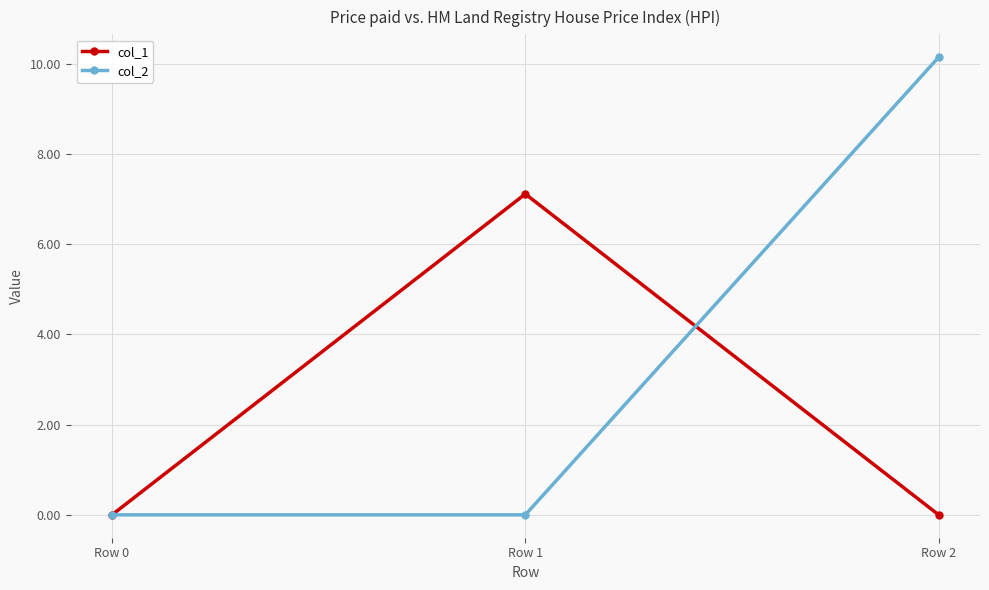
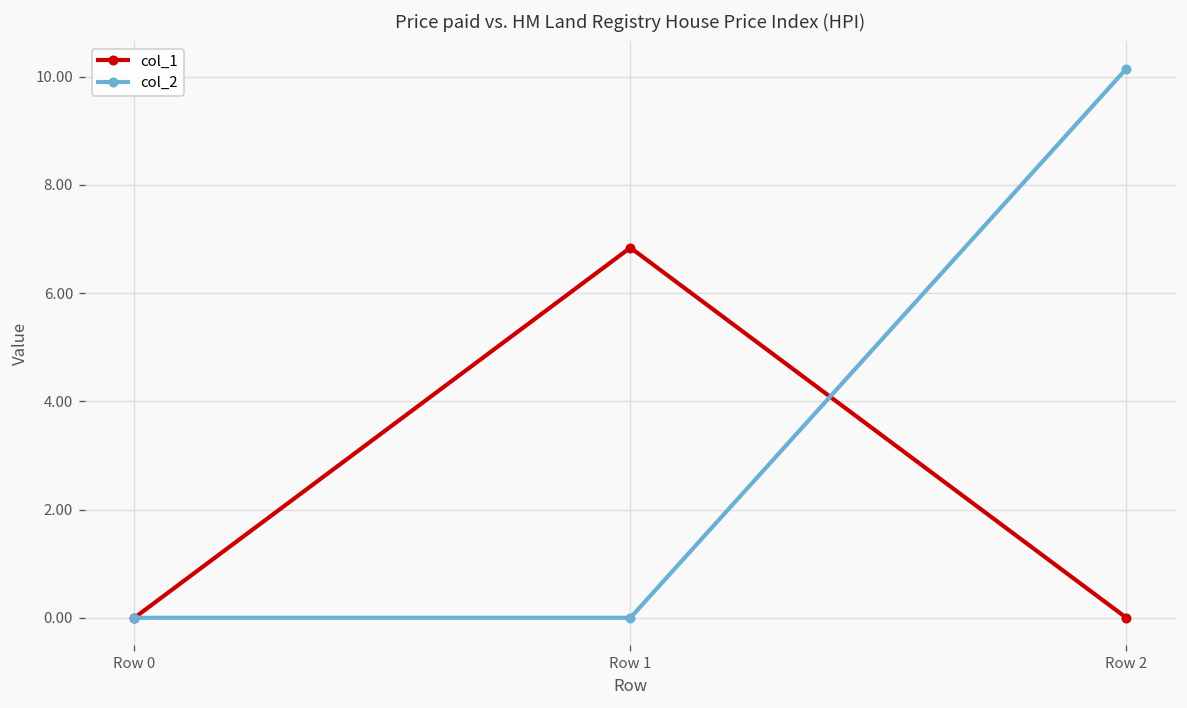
  {
    "col_1": {
-     "Row 1": 7.1,
+     "Row 1": 6.8,
      "Row 2": 0.0
    },
    "col_2": {
      "Row 1": 0.0,
      "Row 2": 10.1
    }
  }
